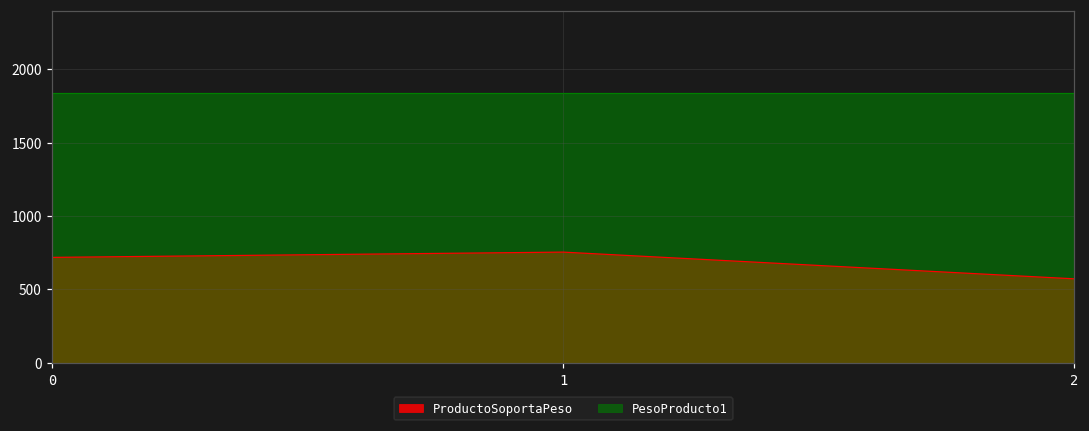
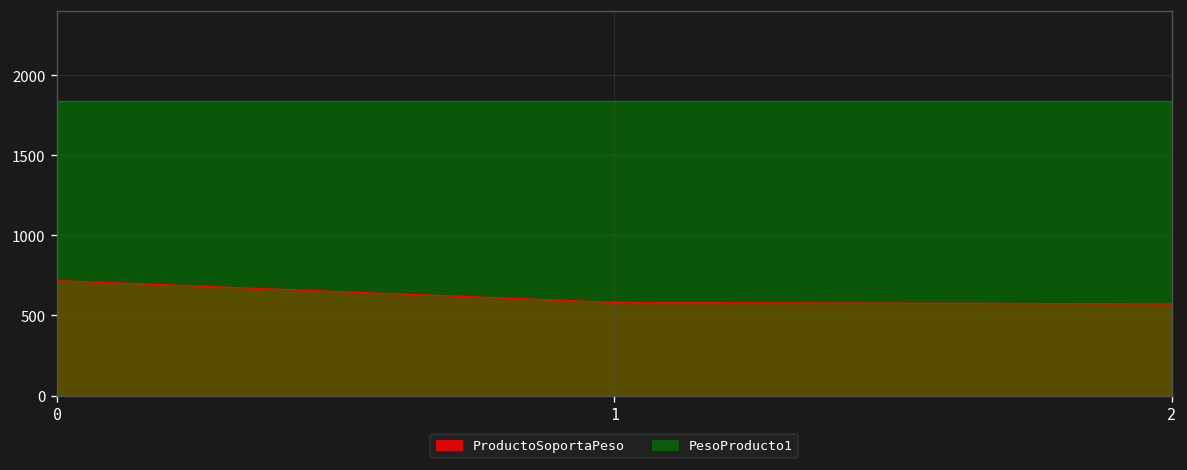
  {
    "ProductoSoportaPeso": {
      "0": 720,
-     "1": 750,
+     "1": 580,
      "2": 570
    },
    "PesoProducto1": {
      "0": 1840,
      "1": 1840,
      "2": 1840
    }
  }
